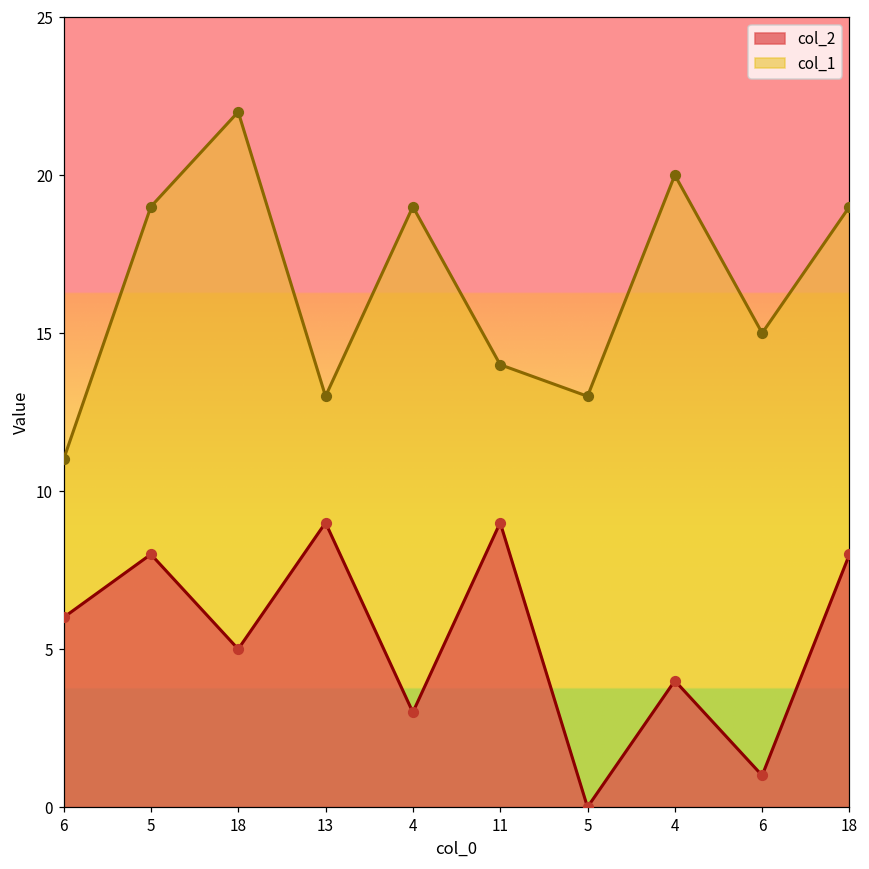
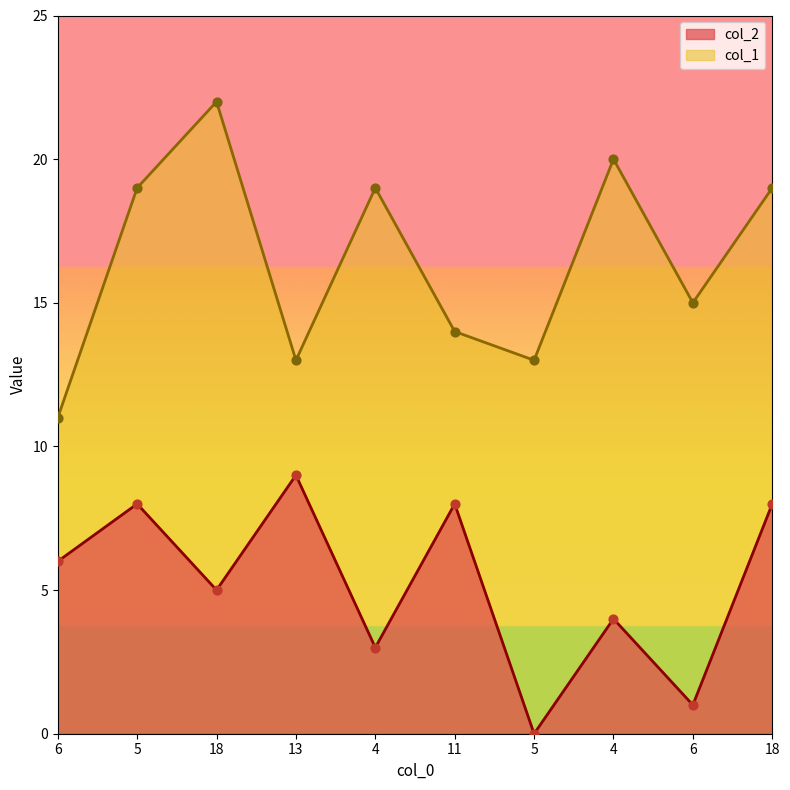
  {
    "col_2": {
      "13": 9,
-     "11": 9
+     "11": 8
    },
    "col_1": {
      "13": 13,
      "11": 14
    }
  }
